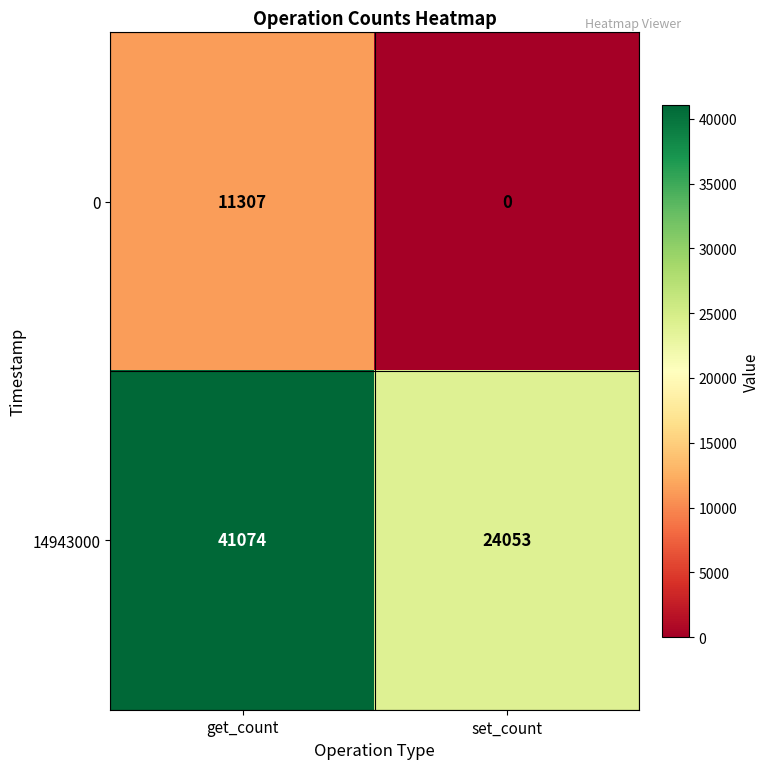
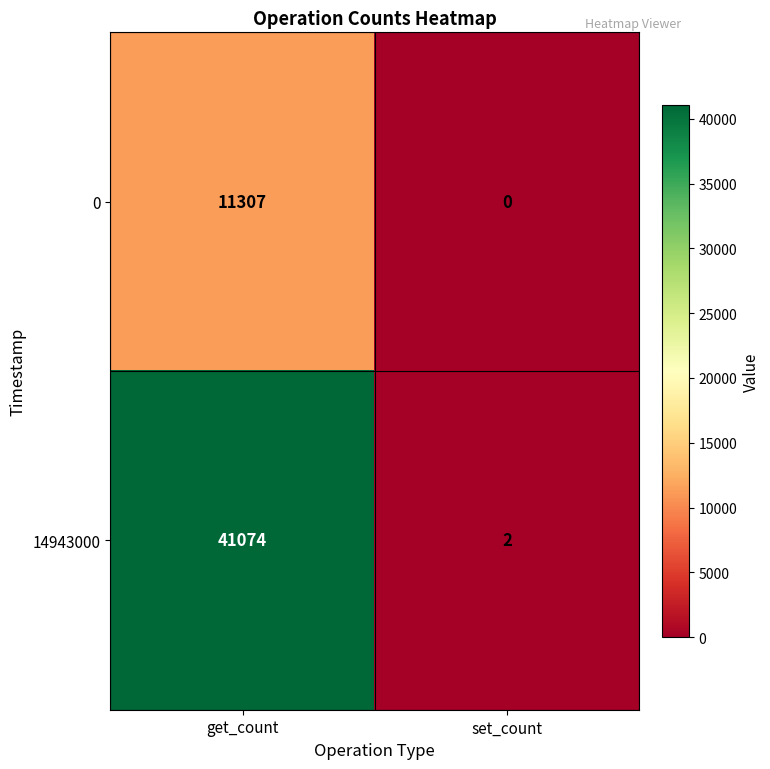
  {
    "0": {
      "get_count": 11307,
      "set_count": 0
    },
    "14943000": {
      "get_count": 41074,
-     "set_count": 24053
+     "set_count": 2
    }
  }
